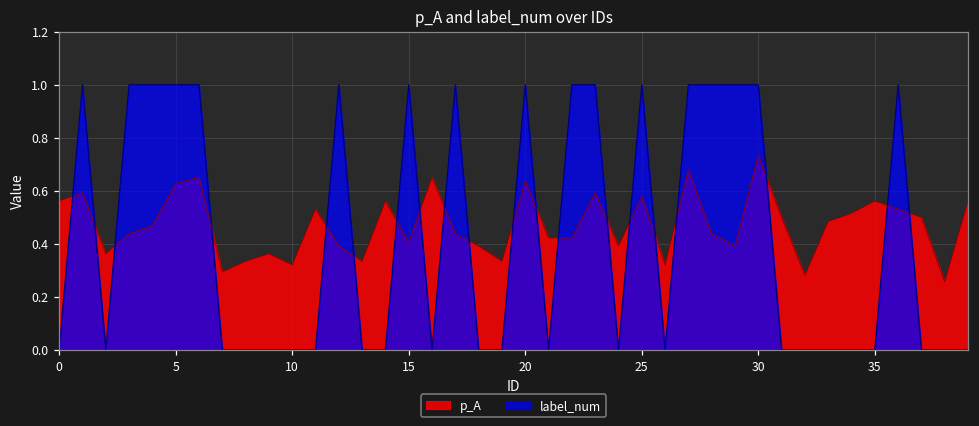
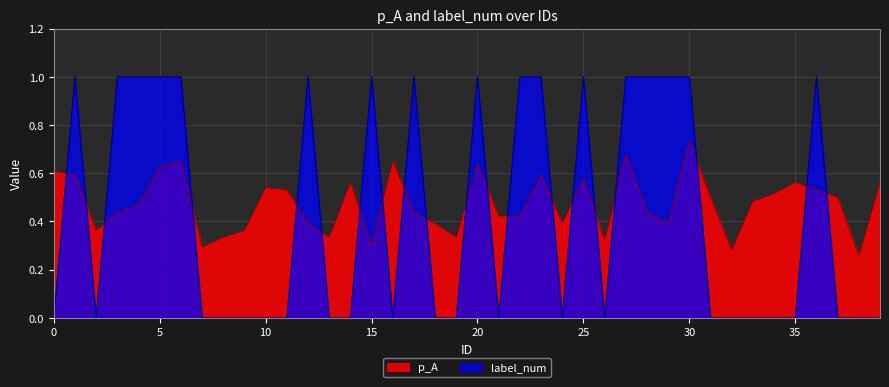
  {
    "p_A": {
-     "0": 0.56,
+     "0": 0.61,
      "5": 0.63,
-     "10": 0.32,
-     "15": 0.41,
+     "10": 0.54,
+     "15": 0.30,
      "20": 0.64,
      "25": 0.58,
      "30": 0.73,
      "35": 0.56
    },
    "label_num": {
      "0": 0.00,
      "5": 1.00,
      "10": 0.00,
      "15": 1.00,
      "20": 1.00,
      "25": 1.00,
      "30": 1.00,
      "35": 0.00
    }
  }
